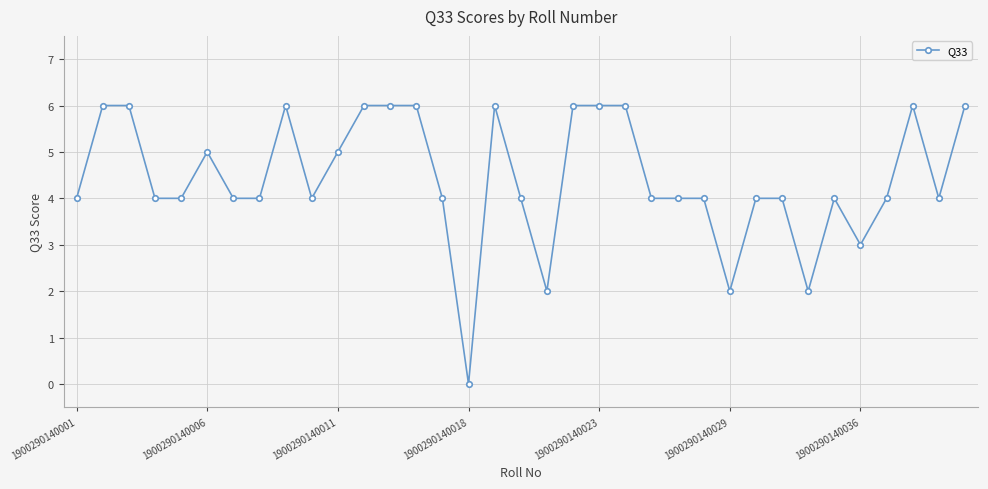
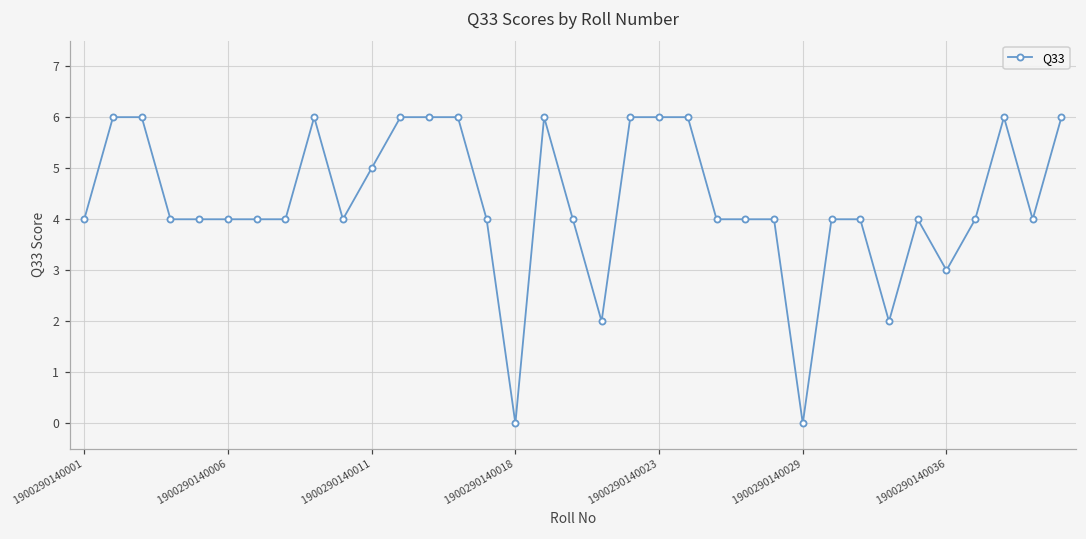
  {
    "1900290140001": 4,
-   "1900290140006": 5,
+   "1900290140006": 4,
    "1900290140011": 5,
    "1900290140018": 0,
    "1900290140023": 6,
-   "1900290140029": 2,
+   "1900290140029": 0,
    "1900290140036": 3
  }
